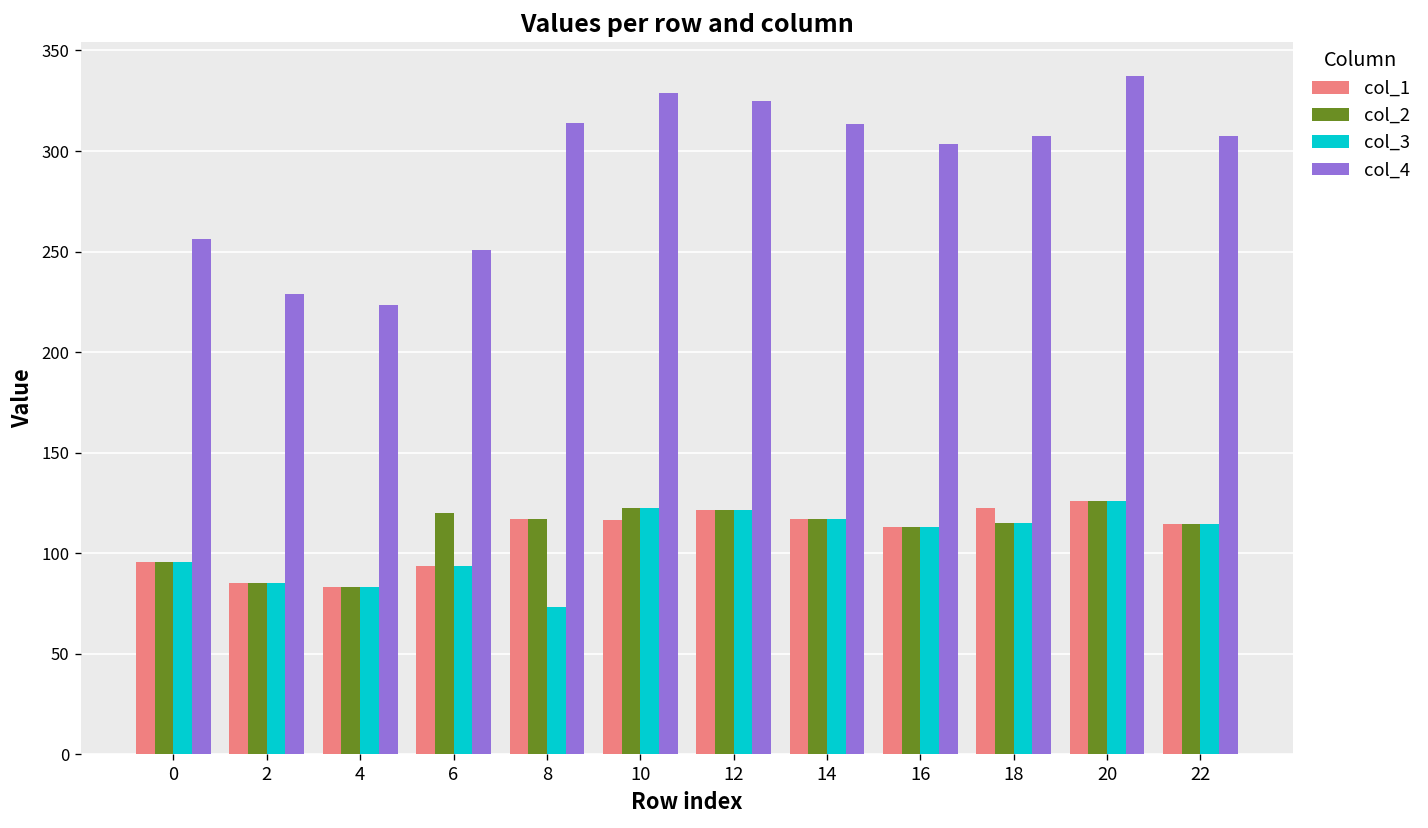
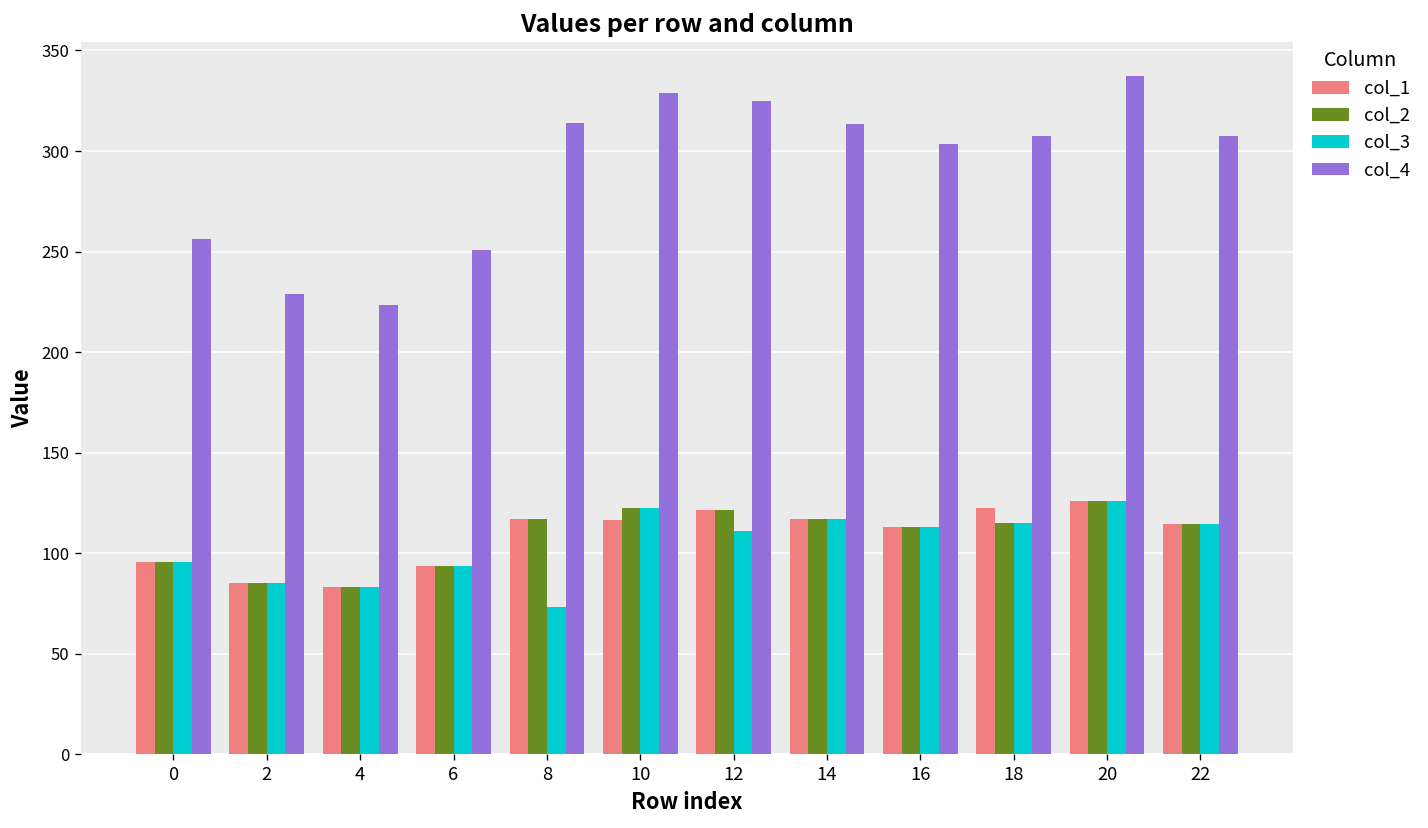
  {
    "col_1": {
      "0": 96,
      "2": 85,
      "4": 83,
      "6": 94,
      "8": 117,
      "10": 117,
      "12": 121,
      "14": 117,
      "16": 113,
      "18": 122,
      "20": 126,
      "22": 115
    },
    "col_2": {
      "0": 96,
      "2": 85,
      "4": 83,
-     "6": 120,
+     "6": 94,
      "8": 117,
      "10": 123,
      "12": 121,
      "14": 117,
      "16": 113,
      "18": 115,
      "20": 126,
      "22": 115
    },
    "col_3": {
      "0": 96,
      "2": 85,
      "4": 83,
      "6": 94,
      "8": 73,
      "10": 123,
-     "12": 121,
+     "12": 111,
      "14": 117,
      "16": 113,
      "18": 115,
      "20": 126,
      "22": 115
    },
    "col_4": {
      "0": 257,
      "2": 229,
      "4": 223,
      "6": 251,
      "8": 314,
      "10": 329,
      "12": 325,
      "14": 313,
      "16": 303,
      "18": 308,
      "20": 337,
      "22": 307
    }
  }
